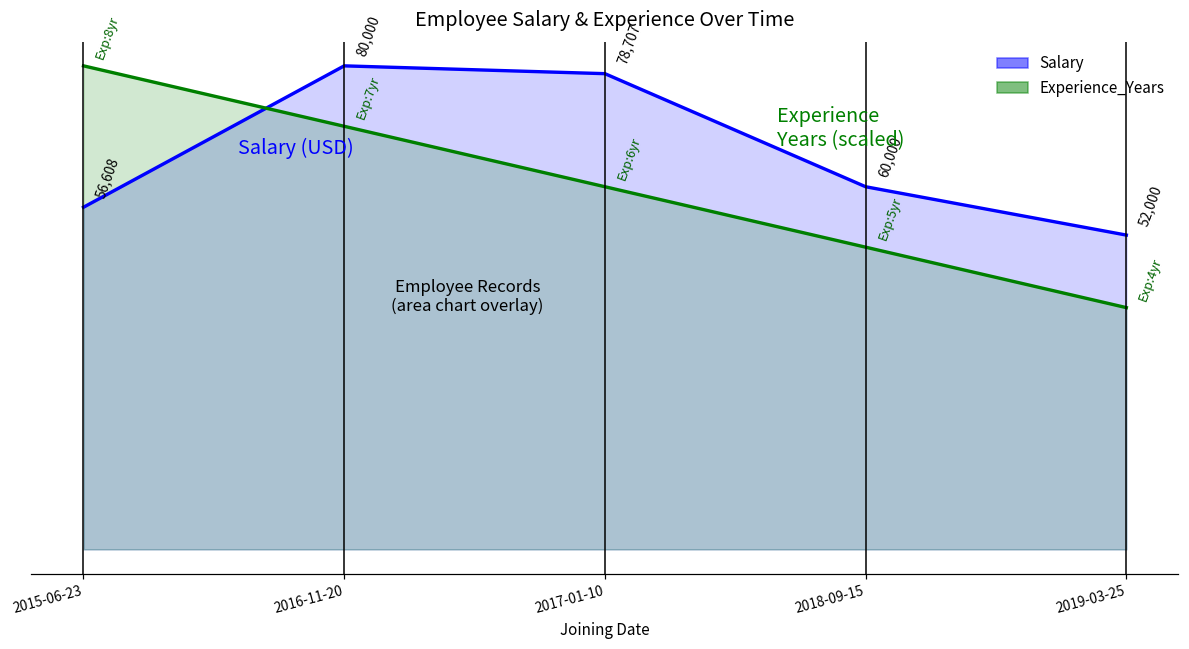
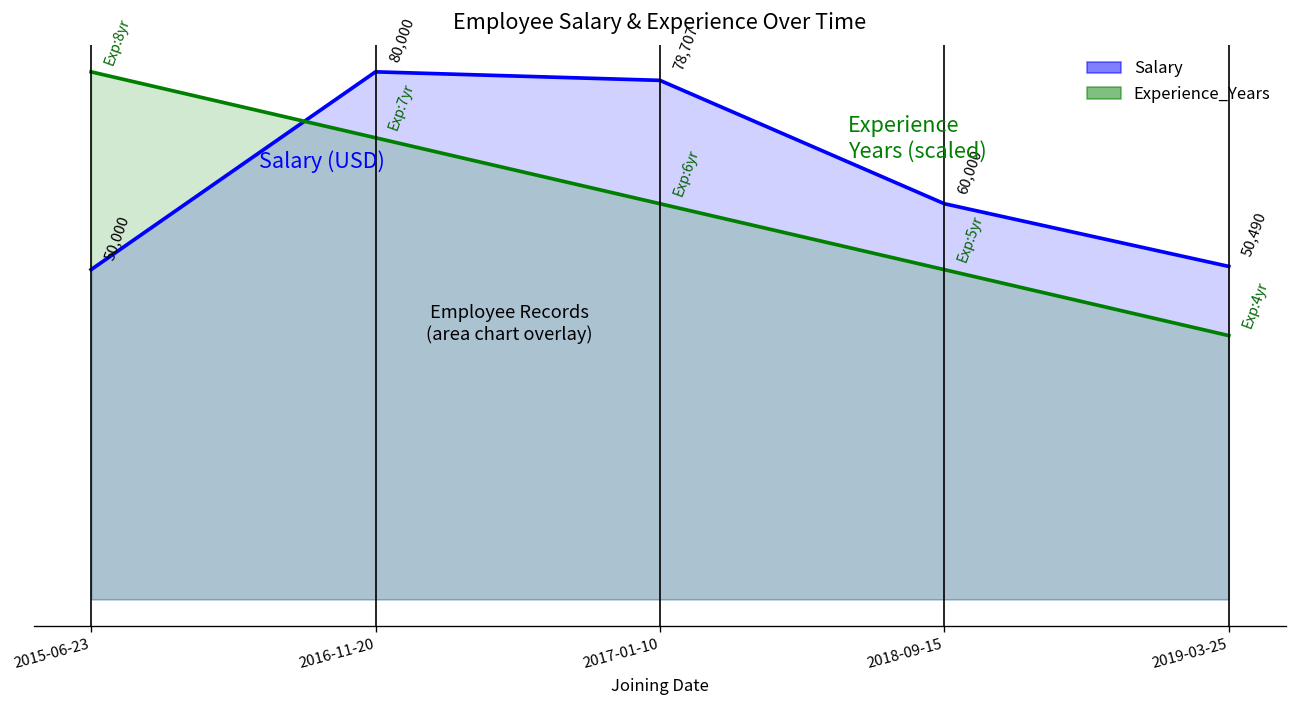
  {
    "Salary": {
-     "2015-06-23": "56,608",
+     "2015-06-23": "50,000",
      "2016-11-20": "80,000",
      "2017-01-10": "78,707",
-     "2019-03-25": "52,000"
+     "2019-03-25": "50,490"
    }
  }
